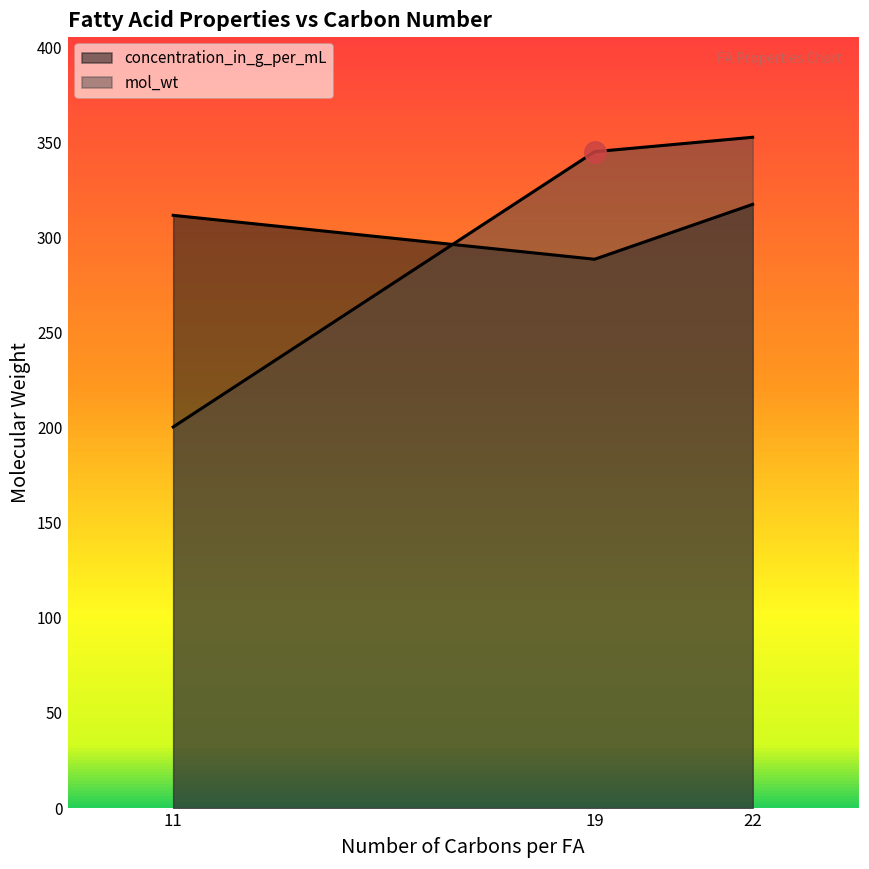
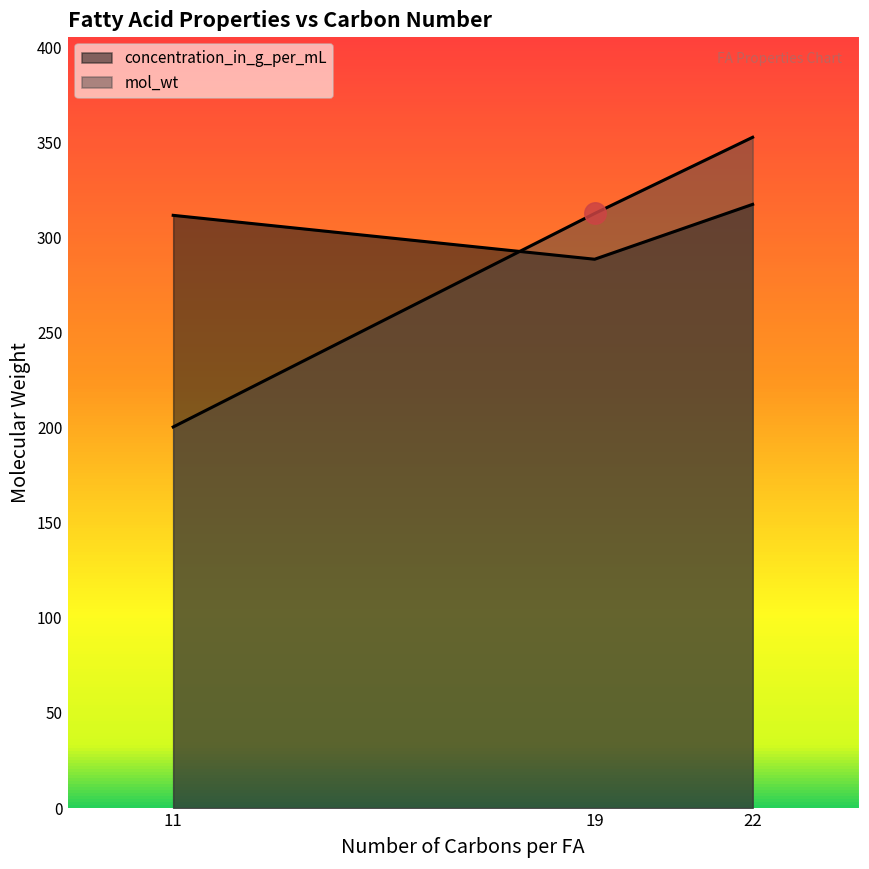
  {
    "concentration_in_g_per_mL": {
      "11": 312,
      "19": 288,
      "22": 317
    },
    "mol_wt": {
      "11": 200,
-     "19": 345,
+     "19": 313,
      "22": 353
    }
  }
